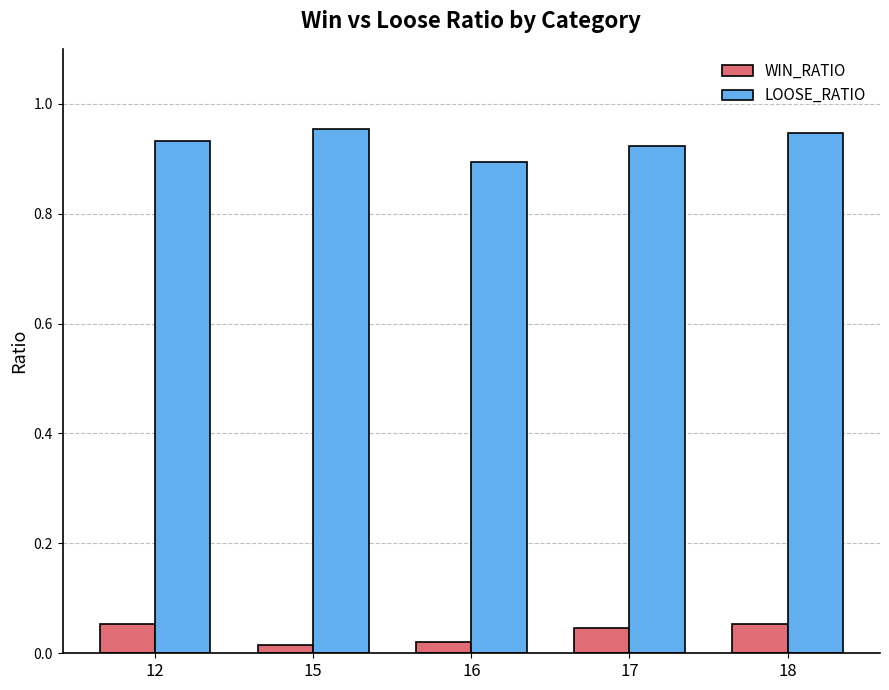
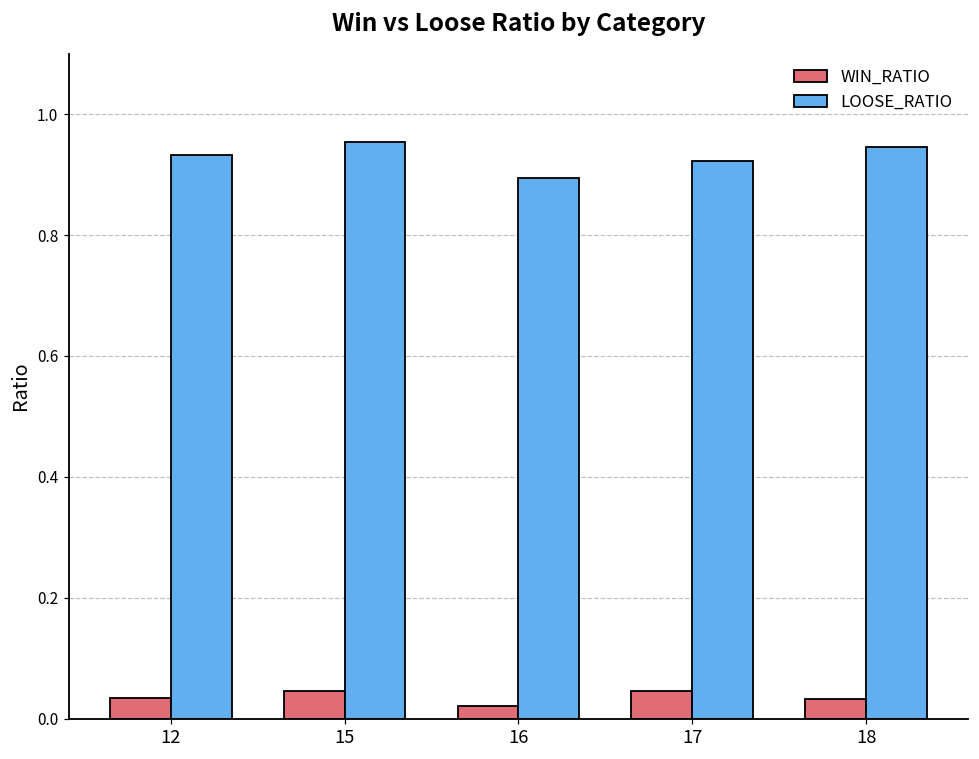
  {
    "WIN_RATIO": {
-     "12": 0.05,
-     "15": 0.02,
+     "12": 0.03,
+     "15": 0.05,
      "16": 0.02,
      "17": 0.05,
-     "18": 0.05
+     "18": 0.03
    },
    "LOOSE_RATIO": {
      "12": 0.93,
      "15": 0.95,
      "16": 0.89,
      "17": 0.92,
      "18": 0.95
    }
  }
